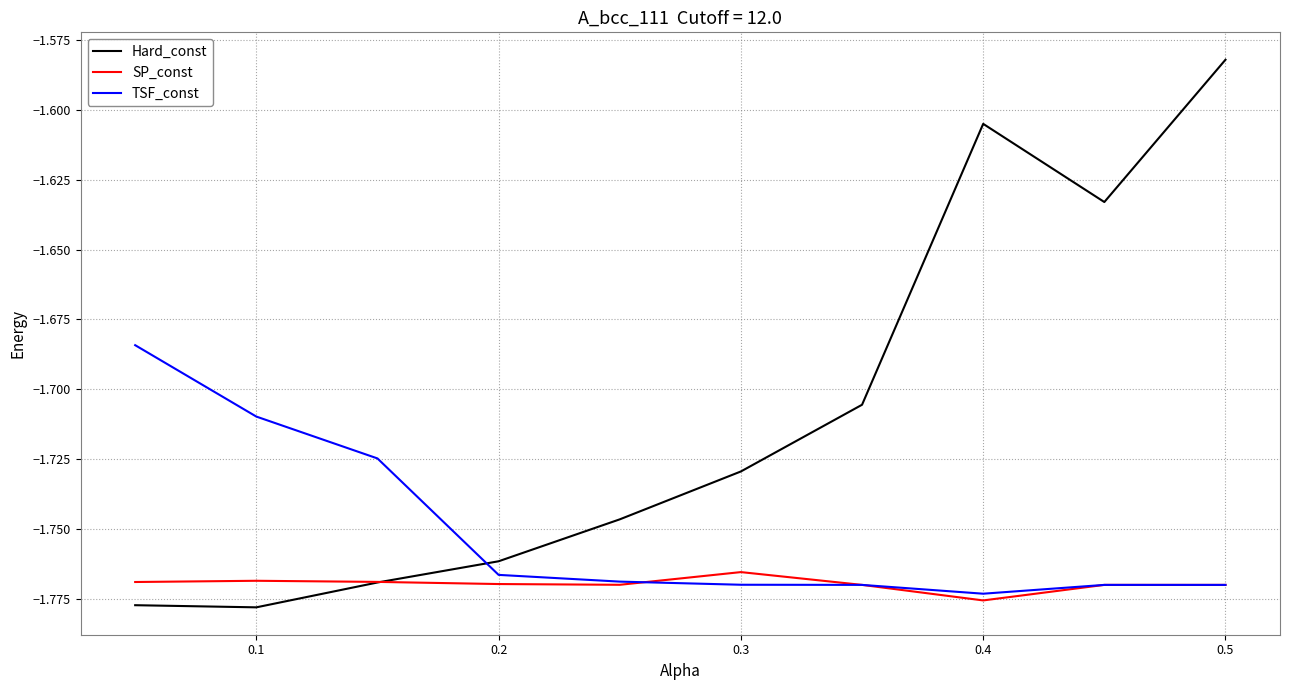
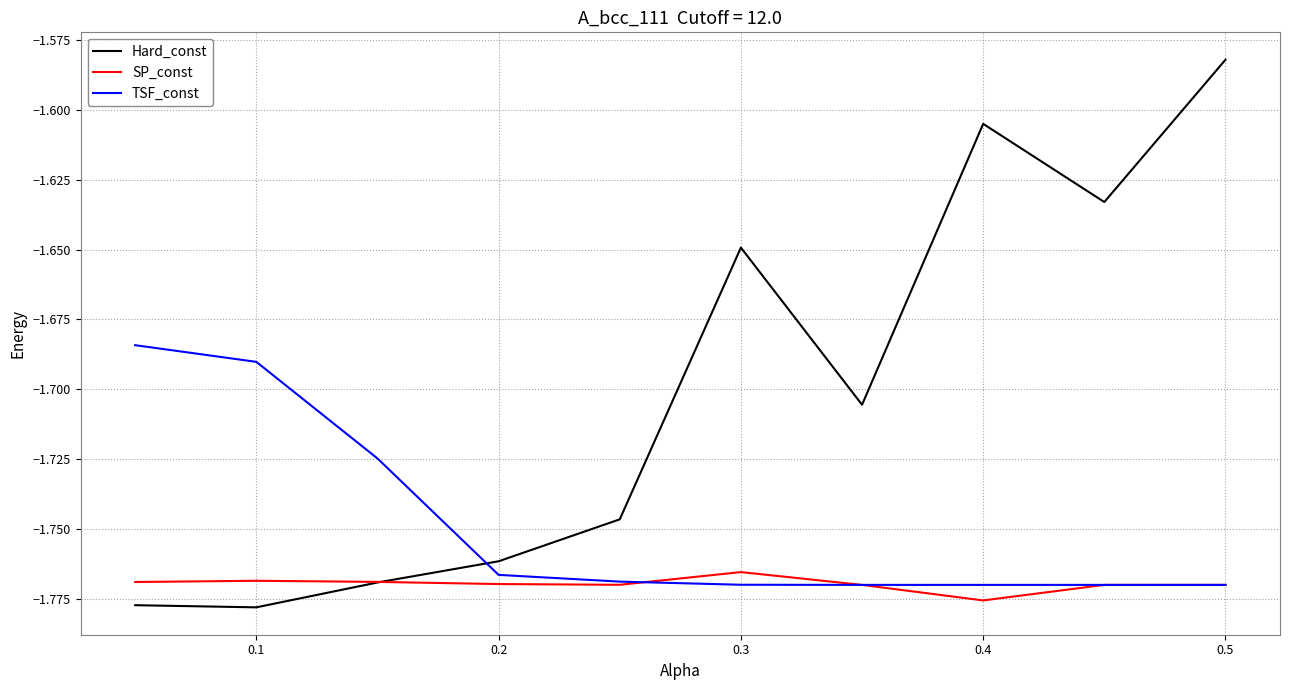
  {
    "Hard_const": {
      "0.1": -1.778,
      "0.2": -1.762,
-     "0.3": -1.729,
+     "0.3": -1.649,
      "0.4": -1.605,
      "0.5": -1.582
    },
    "SP_const": {
      "0.1": -1.769,
      "0.2": -1.770,
      "0.3": -1.765,
      "0.4": -1.776
    },
    "TSF_const": {
-     "0.1": -1.710,
+     "0.1": -1.690,
      "0.2": -1.766,
      "0.3": -1.770,
-     "0.4": -1.773
+     "0.4": -1.770
    }
  }
